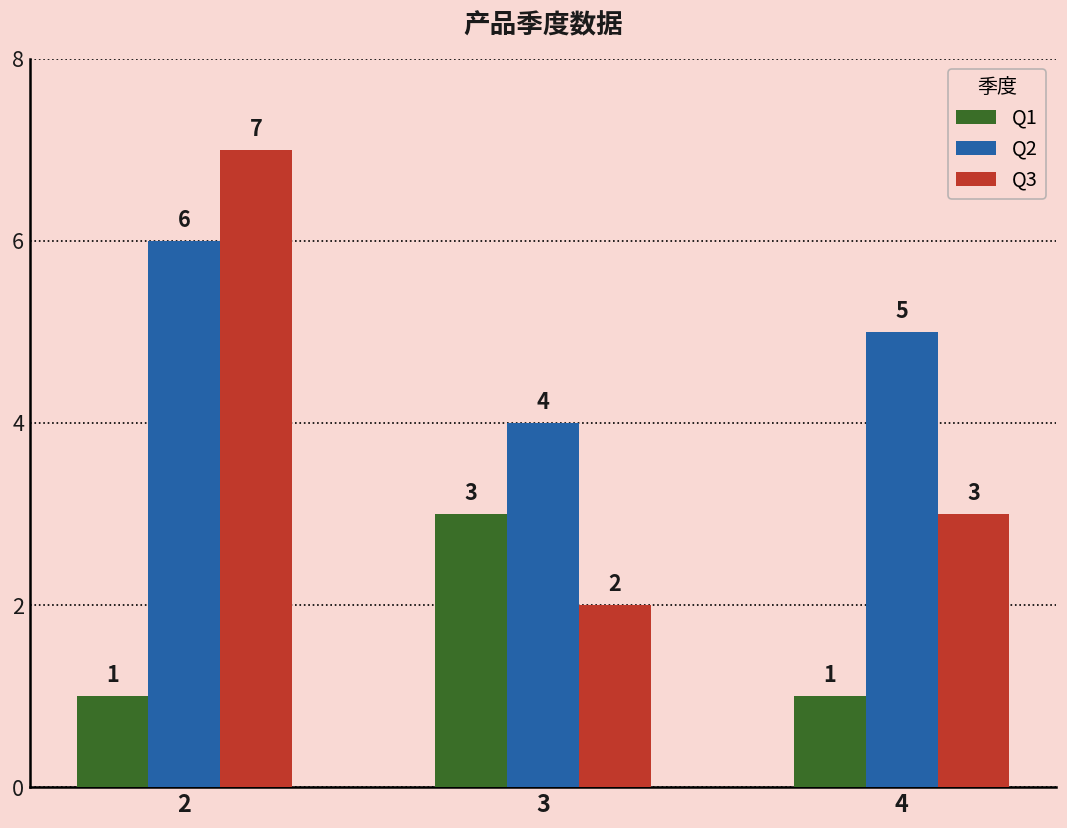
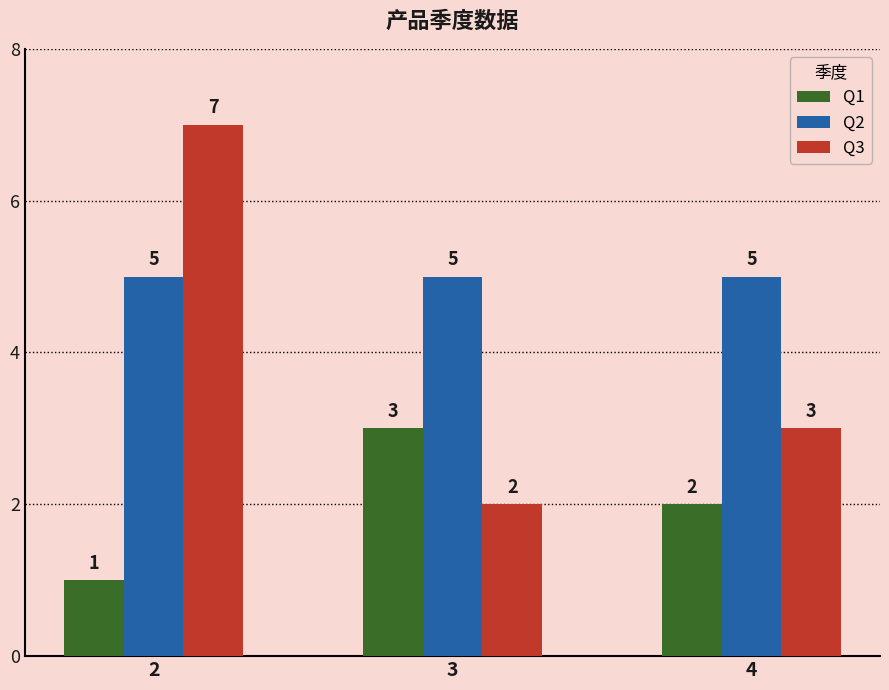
  {
    "Q1": {
      "2": 1,
      "3": 3,
-     "4": 1
+     "4": 2
    },
    "Q2": {
-     "2": 6,
-     "3": 4,
+     "2": 5,
+     "3": 5,
      "4": 5
    },
    "Q3": {
      "2": 7,
      "3": 2,
      "4": 3
    }
  }
